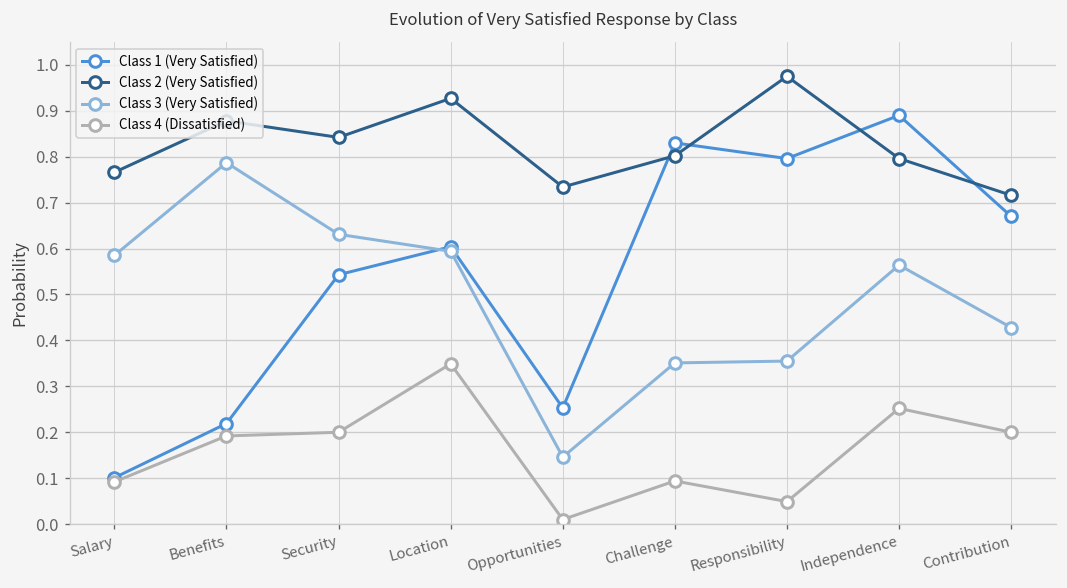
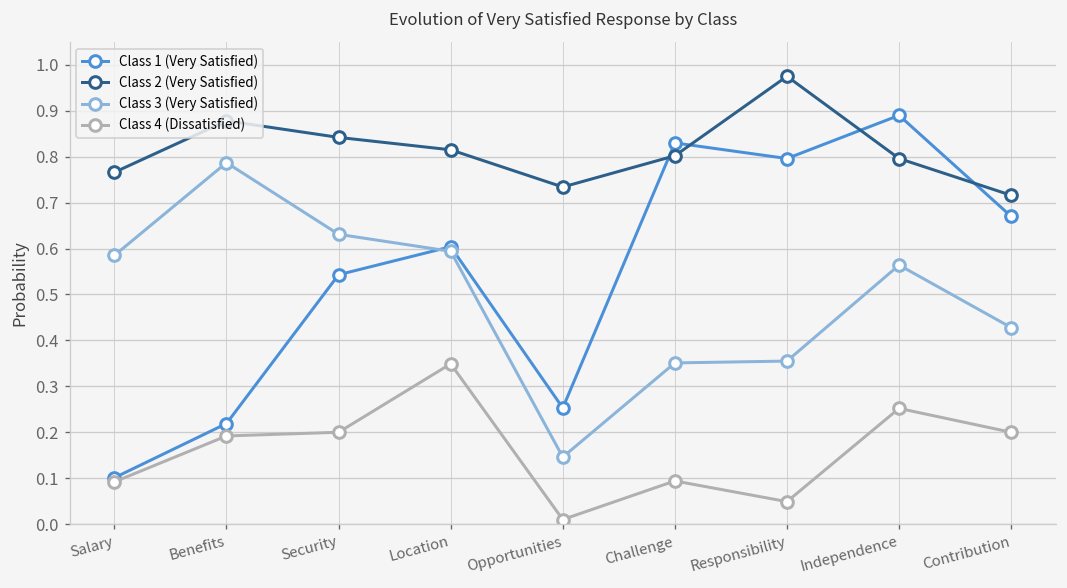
  {
    "Class 1 (Very Satisfied)": {
      "Salary": 0.10,
      "Benefits": 0.22,
      "Security": 0.54,
      "Location": 0.60,
      "Opportunities": 0.25,
      "Challenge": 0.83,
      "Responsibility": 0.80,
      "Independence": 0.89,
      "Contribution": 0.67
    },
    "Class 2 (Very Satisfied)": {
      "Salary": 0.77,
      "Security": 0.84,
-     "Location": 0.93,
+     "Location": 0.82,
      "Opportunities": 0.73,
      "Challenge": 0.80,
      "Responsibility": 0.98,
      "Independence": 0.80,
      "Contribution": 0.72
    }
  }
